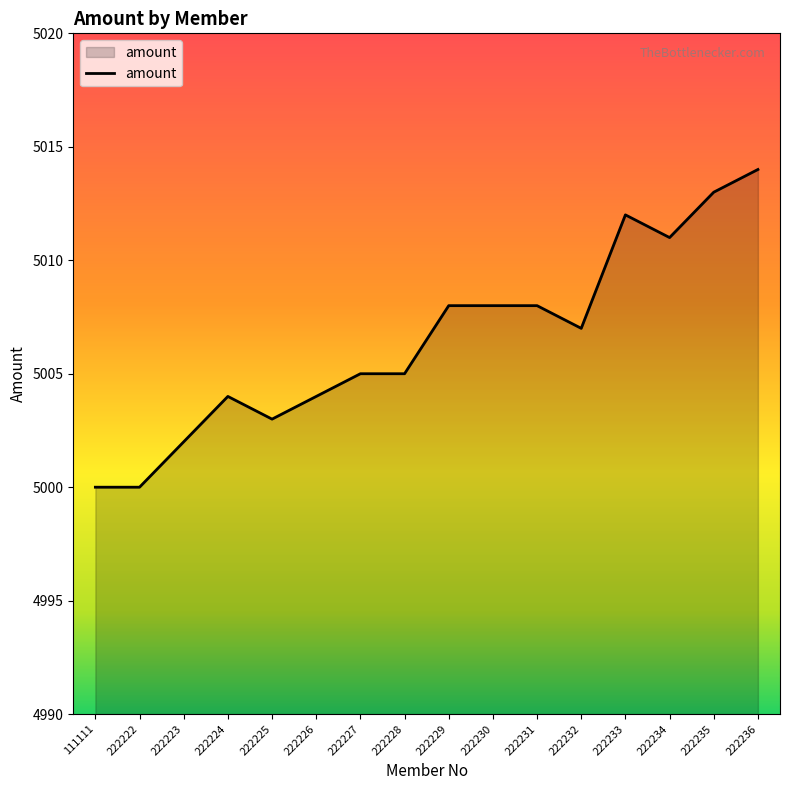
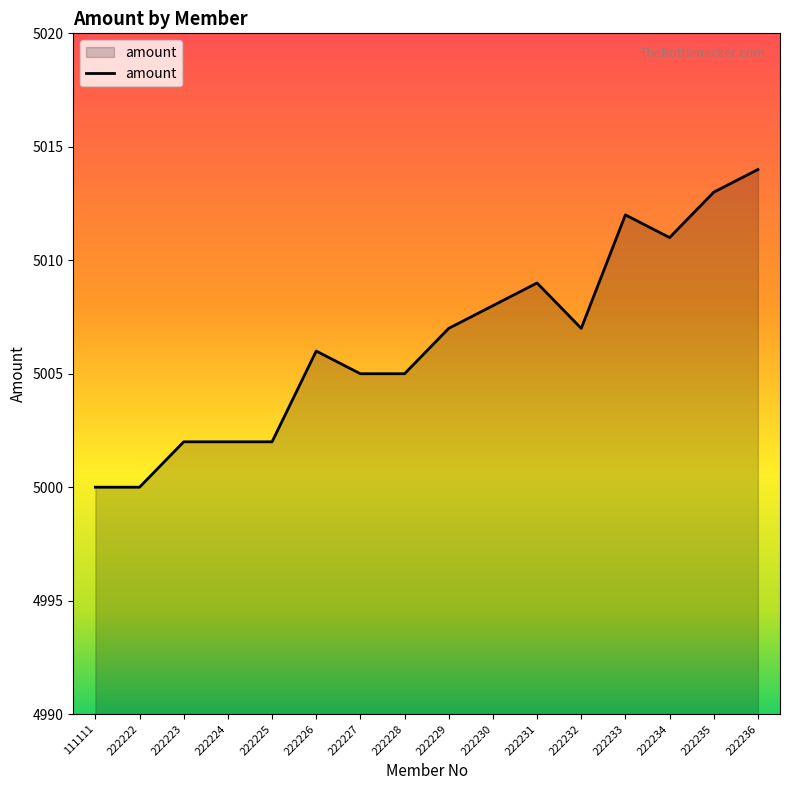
  {
    "111111": 5000,
    "222222": 5000,
    "222223": 5002,
-   "222224": 5004,
-   "222225": 5003,
-   "222226": 5004,
+   "222224": 5002,
+   "222225": 5002,
+   "222226": 5006,
    "222227": 5005,
    "222228": 5005,
-   "222229": 5008,
+   "222229": 5007,
    "222230": 5008,
-   "222231": 5008,
+   "222231": 5009,
    "222232": 5007,
    "222233": 5012,
    "222234": 5011,
    "222235": 5013,
    "222236": 5014
  }
